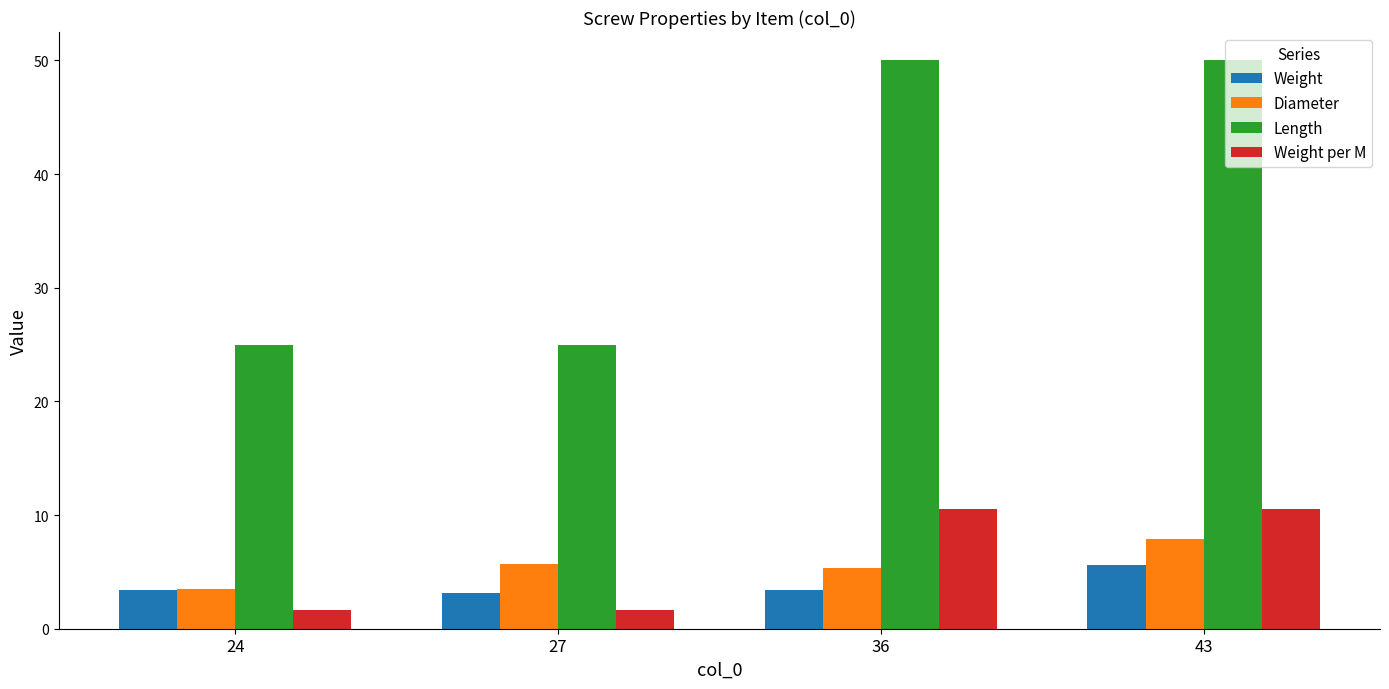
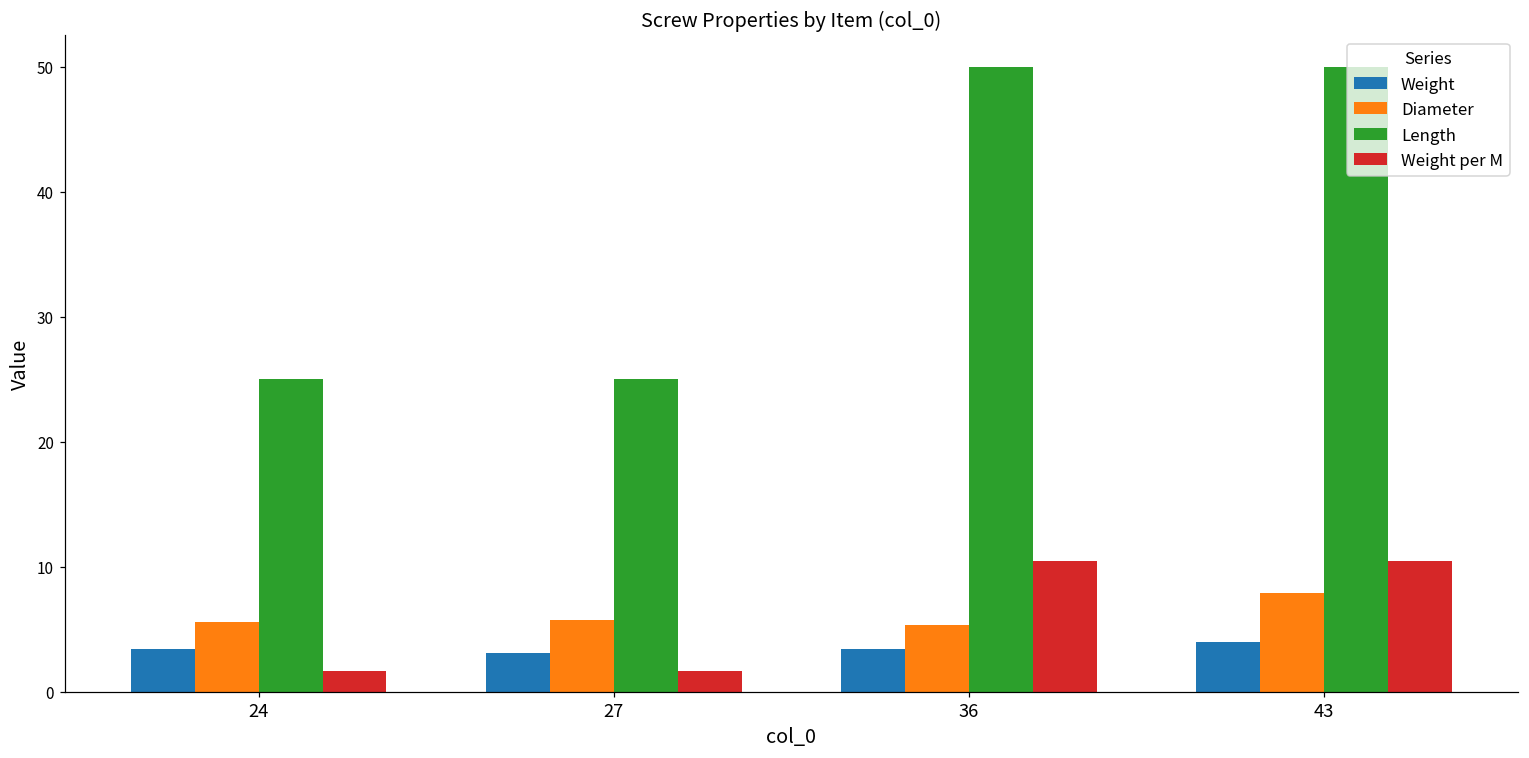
  {
    "Weight": {
      "24": 3.4,
      "27": 3.1,
      "36": 3.4,
-     "43": 5.6
+     "43": 4.0
    },
    "Diameter": {
-     "24": 3.5,
+     "24": 5.6,
      "27": 5.7,
      "36": 5.3,
      "43": 7.9
    },
    "Length": {
      "24": 25.0,
      "27": 25.0,
      "36": 50.0
    },
    "Weight per M": {
      "24": 1.6,
      "27": 1.6,
      "36": 10.5,
      "43": 10.5
    }
  }
